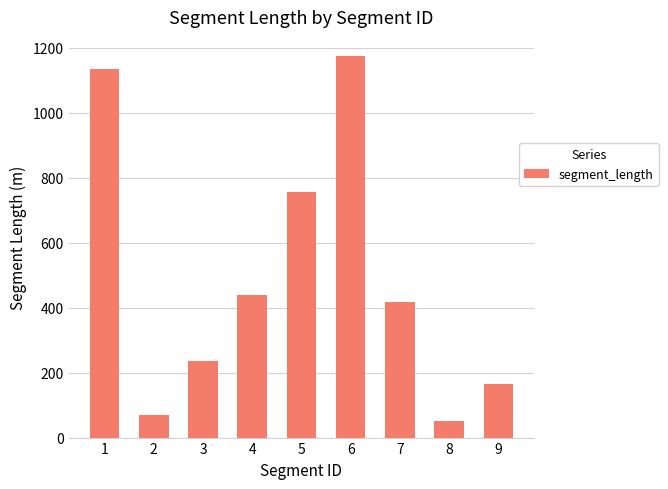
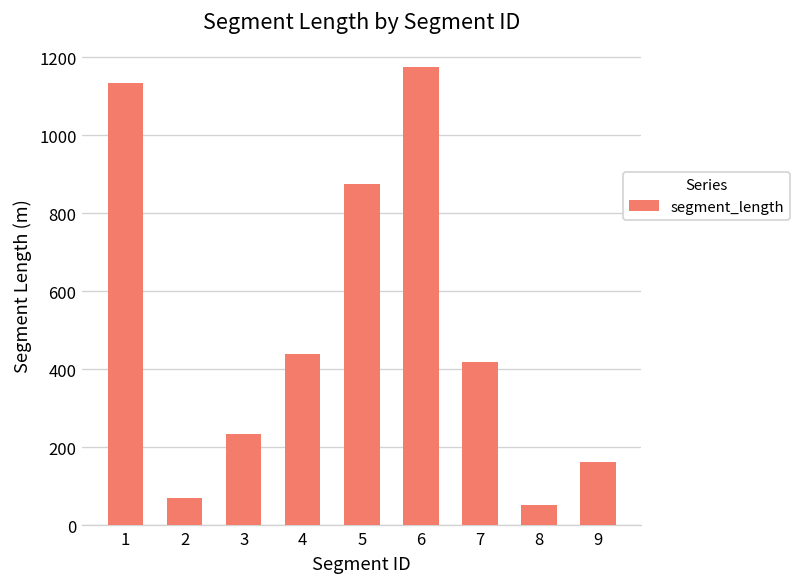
  {
    "1": 1140,
    "2": 70,
    "3": 230,
    "4": 440,
-   "5": 760,
+   "5": 880,
    "6": 1170,
    "7": 420,
    "8": 50,
    "9": 160
  }
